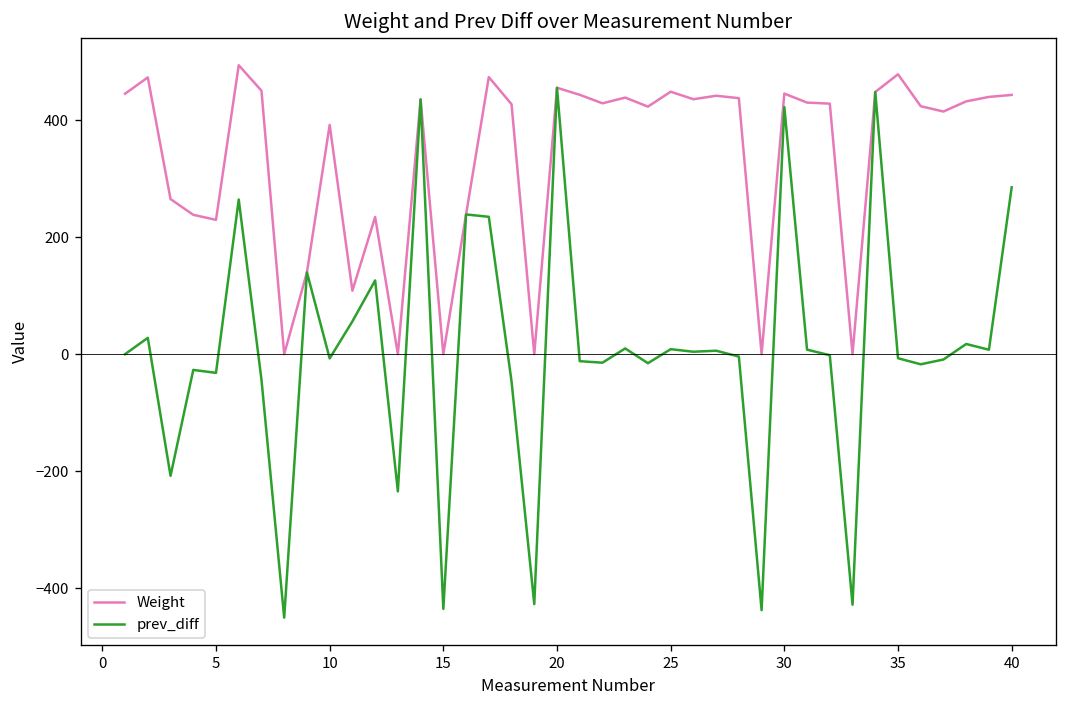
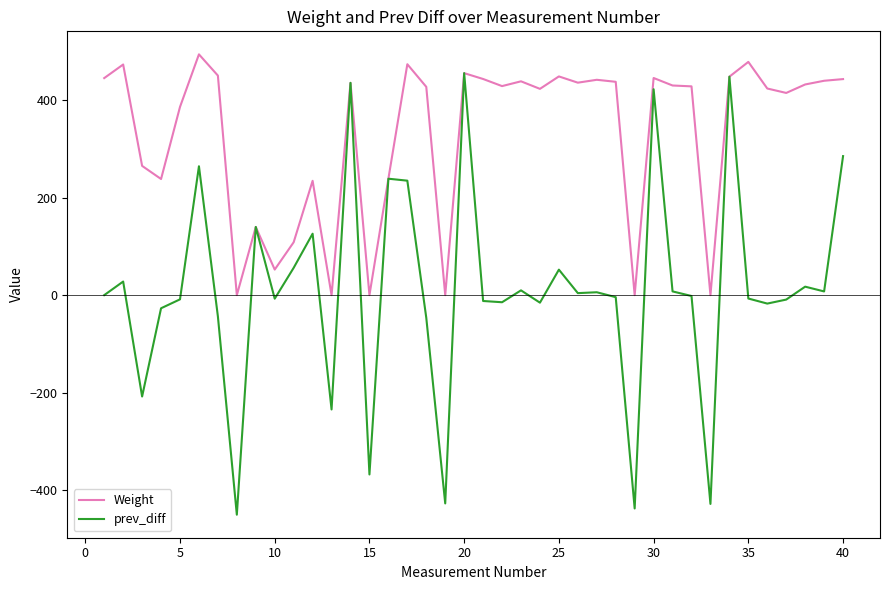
  {
    "Weight": {
-     "5": 230,
-     "10": 390,
+     "5": 390,
+     "10": 50,
      "15": 0,
      "25": 450,
      "30": 450,
      "35": 480,
      "40": 440
    },
    "prev_diff": {
-     "5": -30,
+     "5": -10,
      "10": -10,
-     "15": -440,
-     "25": 10,
+     "15": -370,
+     "25": 50,
      "30": 420,
      "35": -10,
      "40": 290
    }
  }
